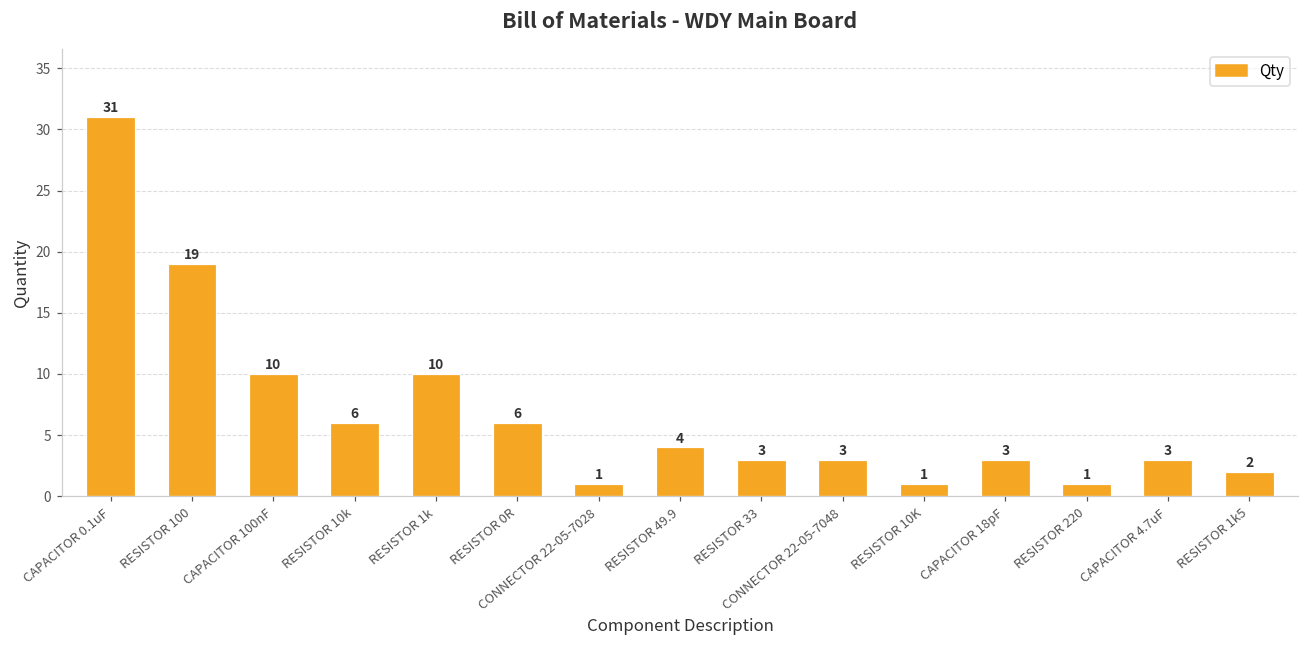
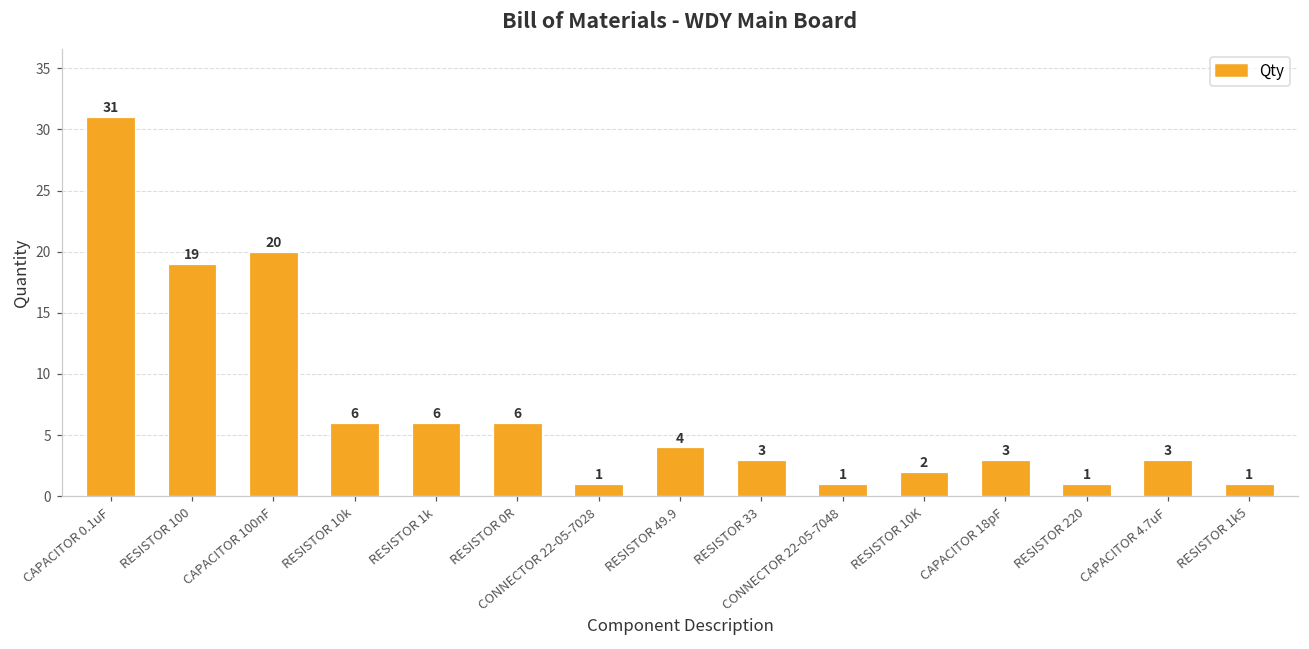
  {
    "CAPACITOR 0.1uF": 31,
    "RESISTOR 100": 19,
-   "CAPACITOR 100nF": 10,
+   "CAPACITOR 100nF": 20,
    "RESISTOR 10k": 6,
-   "RESISTOR 1k": 10,
+   "RESISTOR 1k": 6,
    "RESISTOR 0R": 6,
    "CONNECTOR 22-05-7028": 1,
    "RESISTOR 49.9": 4,
    "RESISTOR 33": 3,
-   "CONNECTOR 22-05-7048": 3,
-   "RESISTOR 10K": 1,
+   "CONNECTOR 22-05-7048": 1,
+   "RESISTOR 10K": 2,
    "CAPACITOR 18pF": 3,
    "RESISTOR 220": 1,
    "CAPACITOR 4.7uF": 3,
-   "RESISTOR 1k5": 2
+   "RESISTOR 1k5": 1
  }
